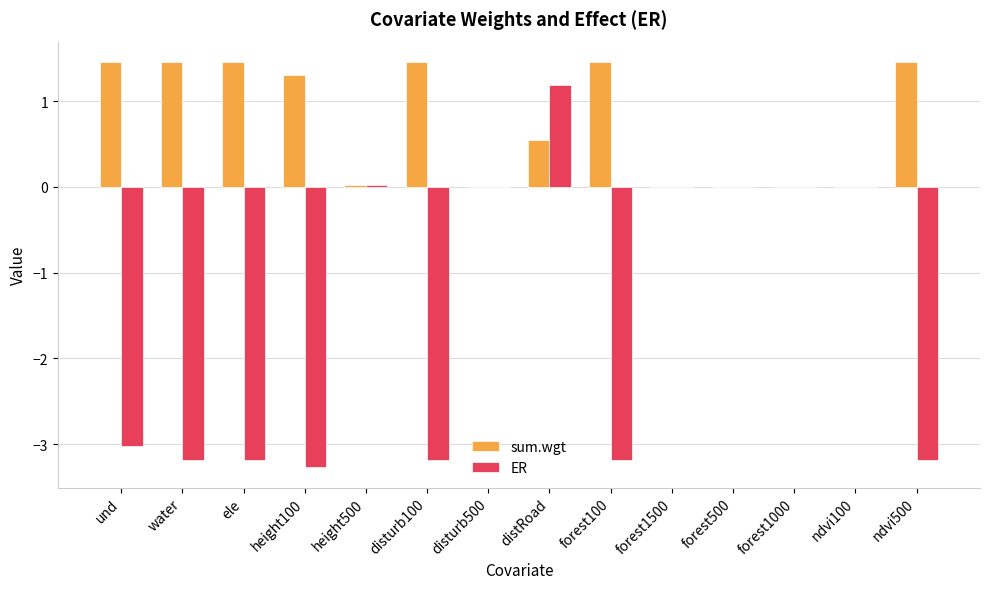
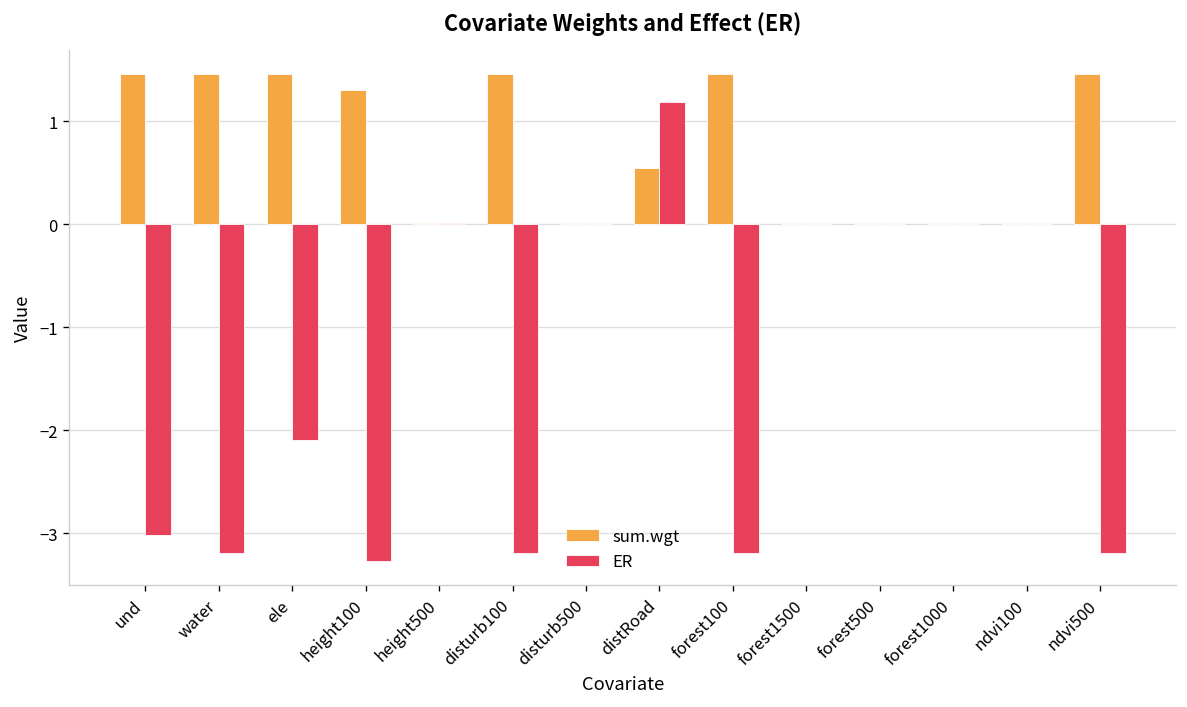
  {
    "sum.wgt": {
      "und": 1.5,
      "water": 1.5,
      "ele": 1.5,
      "height100": 1.3,
      "disturb100": 1.5,
      "disturb500": 0.0,
      "distRoad": 0.5,
      "forest100": 1.5,
      "forest1500": 0.0,
      "forest500": 0.0,
      "forest1000": 0.0,
      "ndvi100": 0.0,
      "ndvi500": 1.5
    },
    "ER": {
      "und": -3.0,
      "water": -3.2,
-     "ele": -3.2,
+     "ele": -2.1,
      "height100": -3.3,
      "disturb100": -3.2,
      "disturb500": 0.0,
      "distRoad": 1.2,
      "forest100": -3.2,
      "forest1500": 0.0,
      "forest500": 0.0,
      "forest1000": 0.0,
      "ndvi100": 0.0,
      "ndvi500": -3.2
    }
  }
